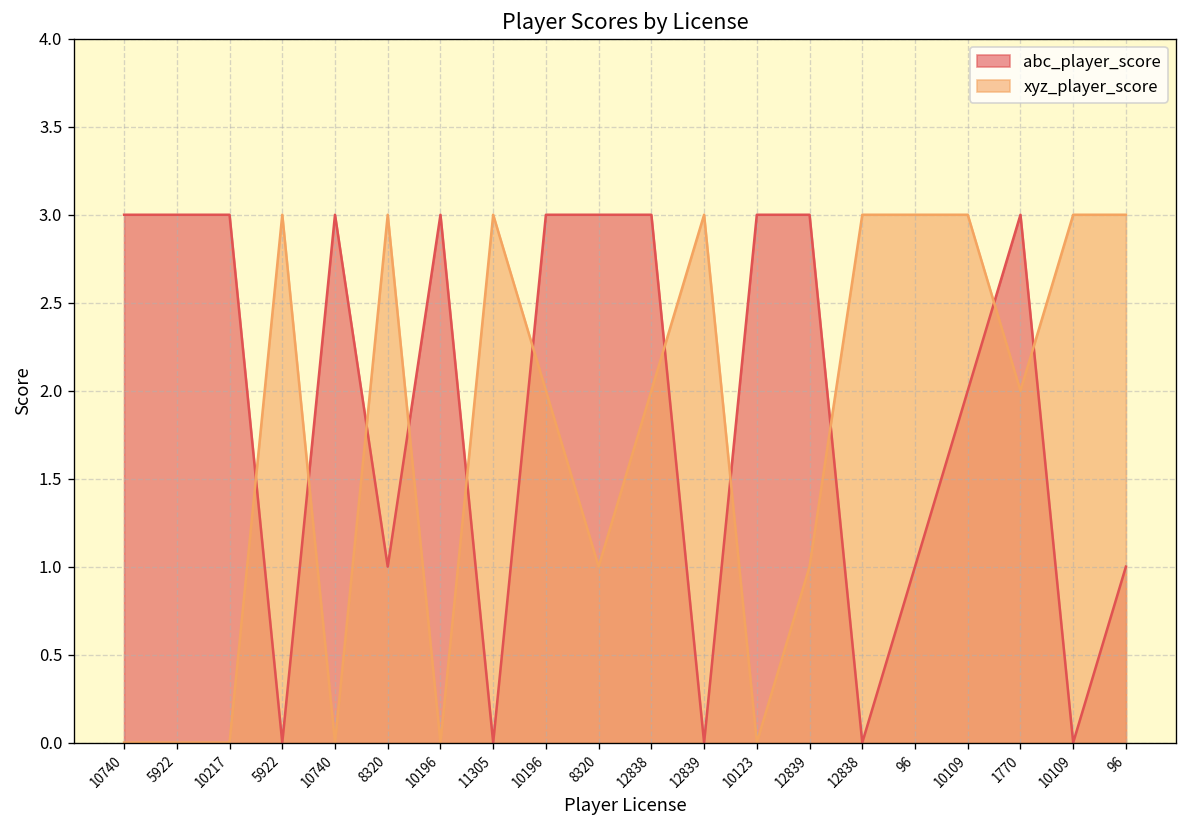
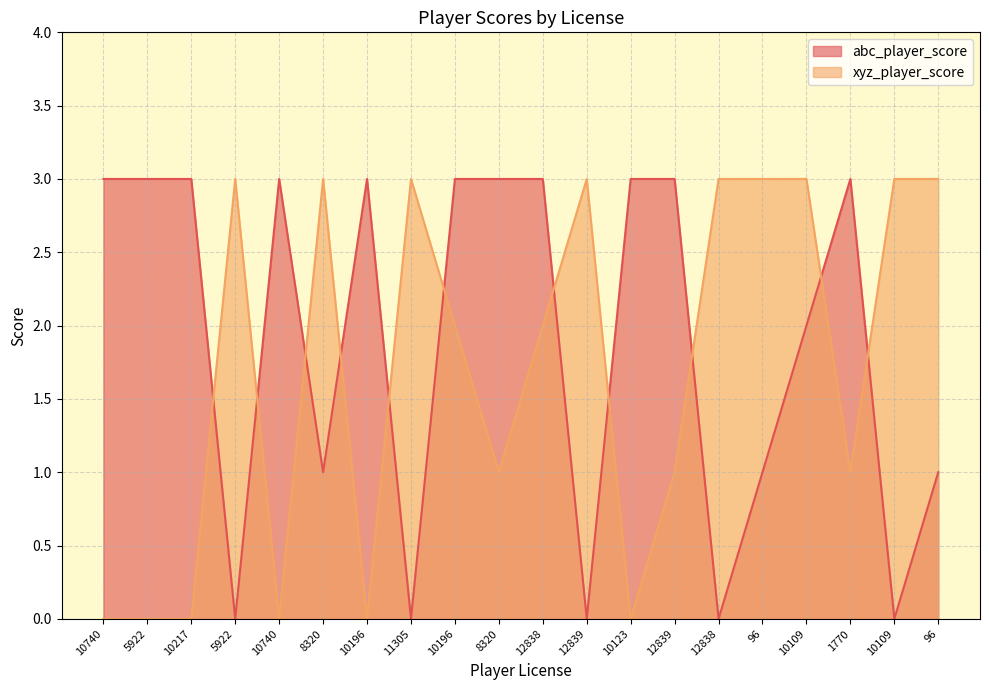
  {
    "abc_player_score": {
      "10217": 3,
      "11305": 0,
      "10123": 3,
      "1770": 3
    },
    "xyz_player_score": {
      "10217": 0,
      "11305": 3,
      "10123": 0,
-     "1770": 2
+     "1770": 1
    }
  }
